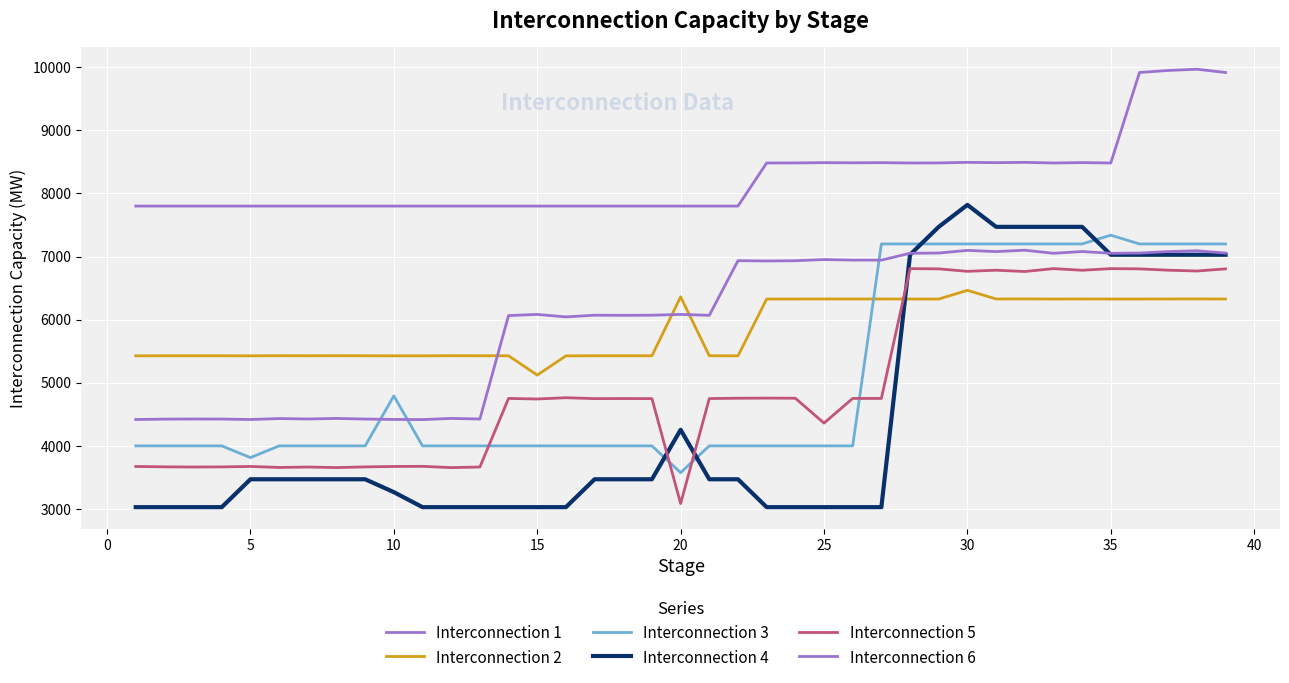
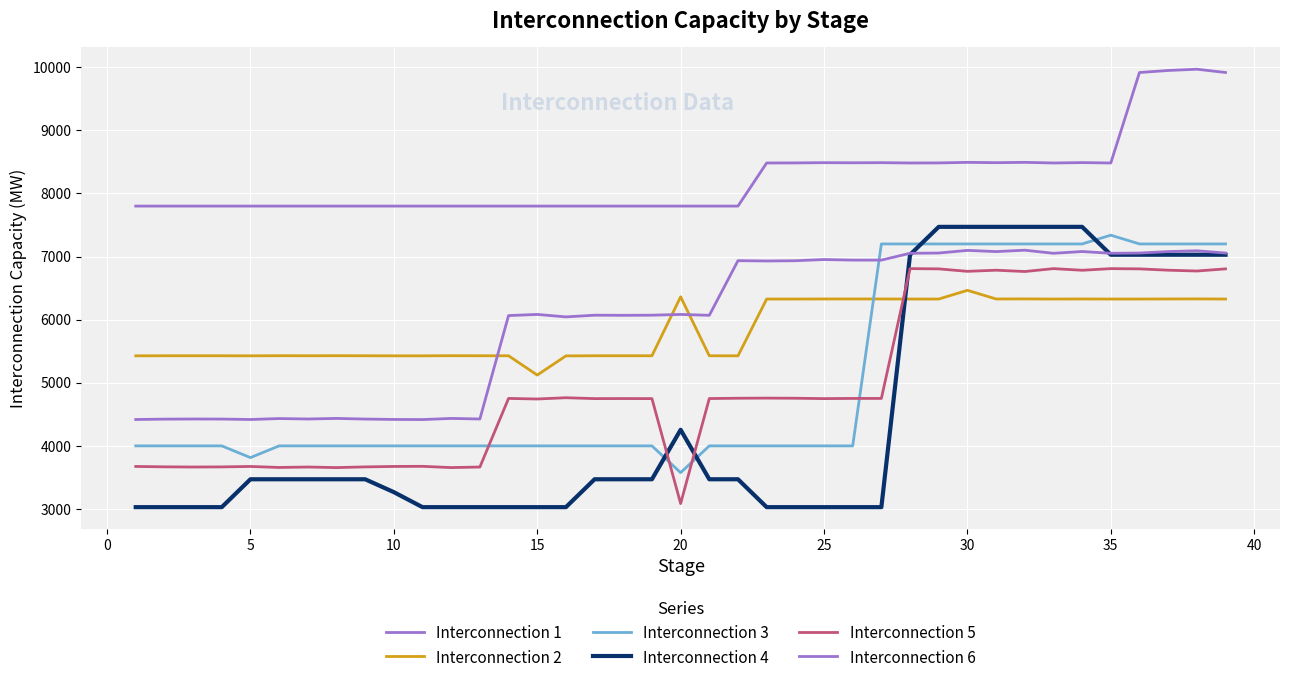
  {
    "Interconnection 2": {
      "5": 5400,
      "10": 5400,
      "15": 5100,
      "20": 6400,
      "25": 6300,
      "30": 6500,
      "35": 6300
    },
    "Interconnection 3": {
      "5": 3800,
-     "10": 4800,
+     "10": 4000,
      "15": 4000,
      "20": 3600,
      "25": 4000,
      "30": 7200,
      "35": 7300
    },
    "Interconnection 4": {
      "5": 3500,
      "10": 3300,
      "15": 3000,
      "20": 4300,
      "25": 3000,
-     "30": 7800
+     "30": 7500
    },
    "Interconnection 5": {
      "5": 3700,
      "10": 3700,
      "15": 4700,
      "20": 3100,
-     "25": 4400,
+     "25": 4700,
      "30": 6800,
      "35": 6800
    }
  }
